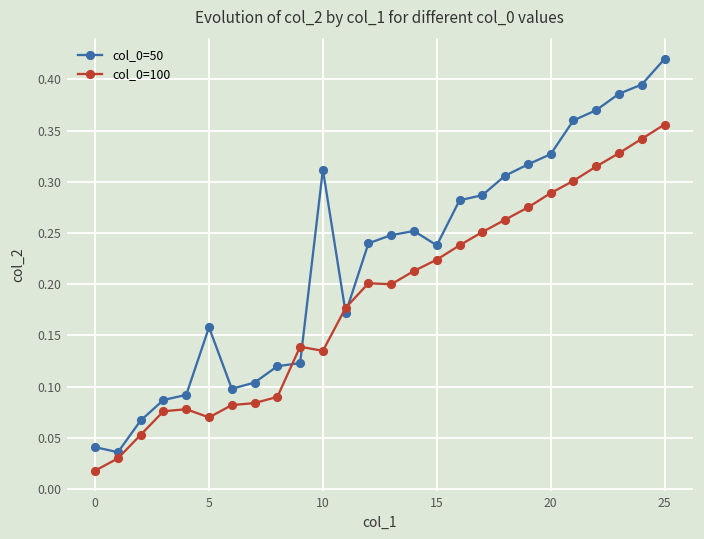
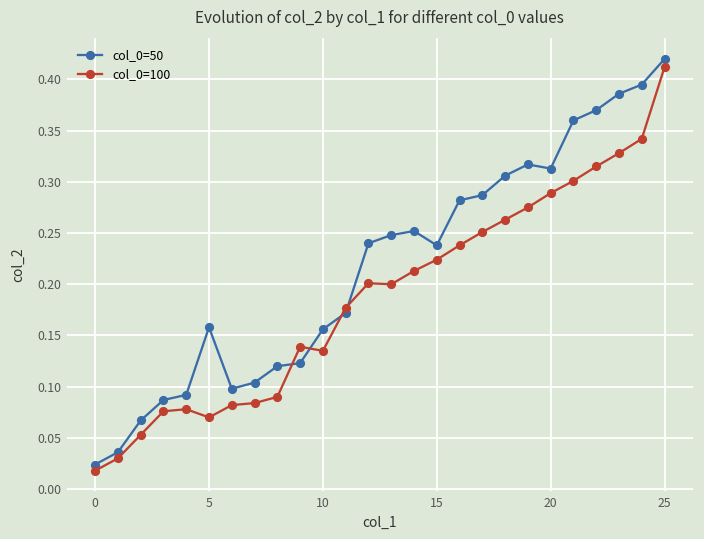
  {
    "col_0=50": {
-     "0": 0.04,
+     "0": 0.02,
      "5": 0.16,
-     "10": 0.31,
+     "10": 0.16,
      "15": 0.24,
-     "20": 0.33,
+     "20": 0.31,
      "25": 0.42
    },
    "col_0=100": {
      "0": 0.02,
      "5": 0.07,
      "10": 0.14,
      "15": 0.22,
      "20": 0.29,
-     "25": 0.36
+     "25": 0.41
    }
  }
